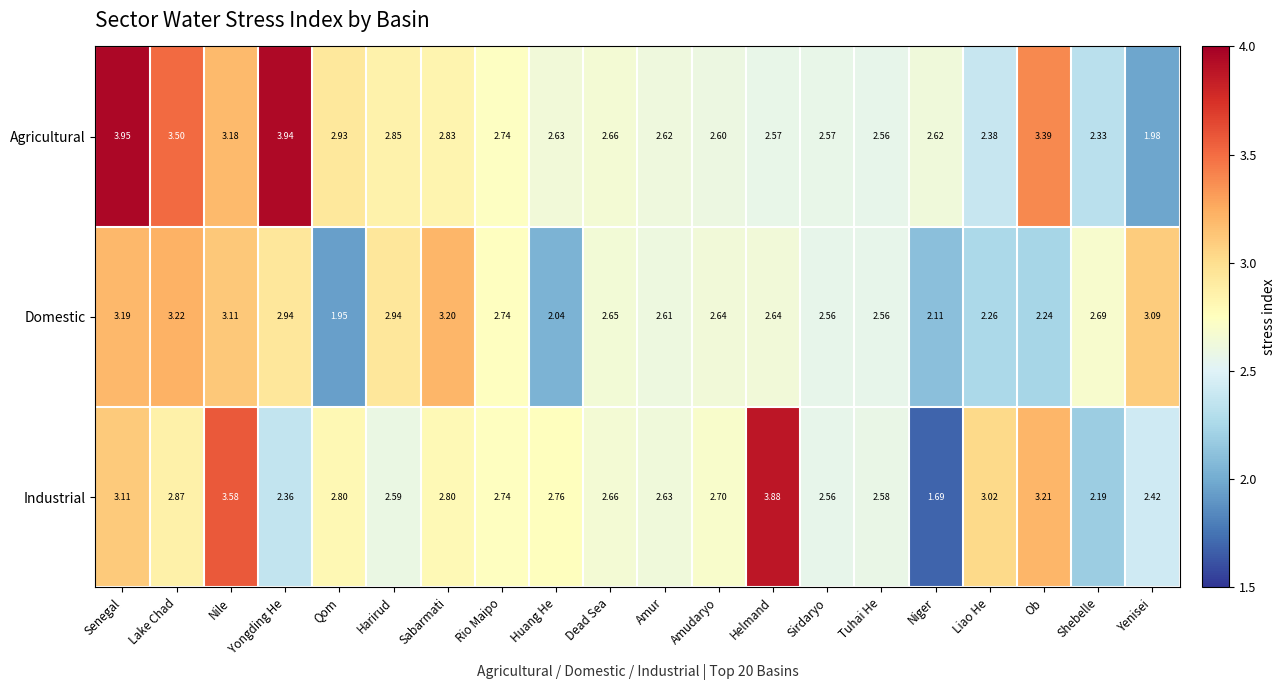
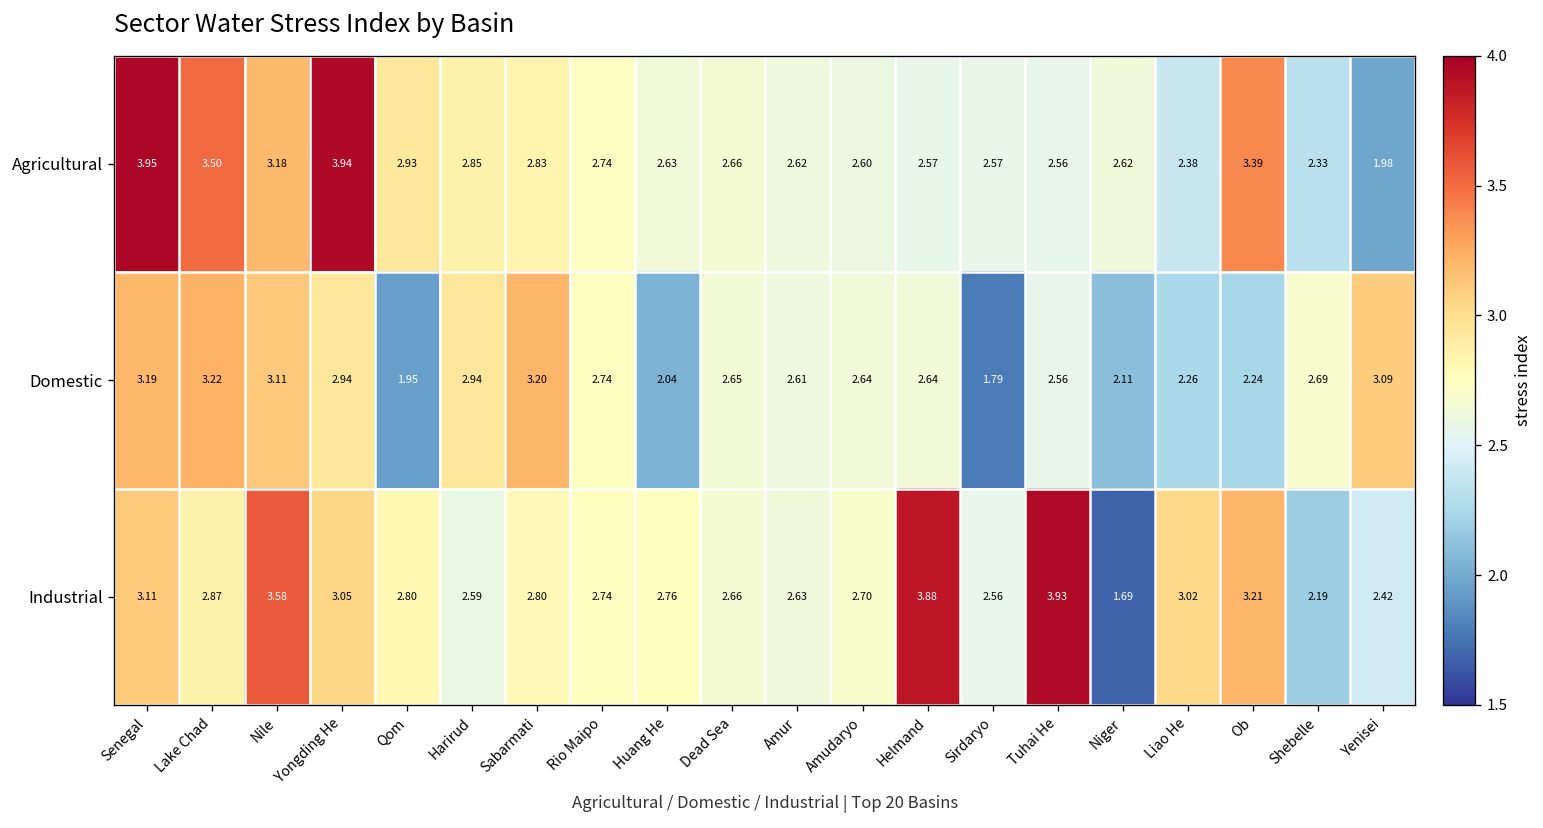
  {
    "Agricultural": {
      "Senegal": 3.95,
      "Lake Chad": 3.50,
      "Nile": 3.18,
      "Yongding He": 3.94,
      "Qom": 2.93,
      "Harirud": 2.85,
      "Sabarmati": 2.83,
      "Rio Maipo": 2.74,
      "Huang He": 2.63,
      "Dead Sea": 2.66,
      "Amur": 2.62,
      "Amudaryo": 2.60,
      "Helmand": 2.57,
      "Sirdaryo": 2.57,
      "Tuhai He": 2.56,
      "Niger": 2.62,
      "Liao He": 2.38,
      "Ob": 3.39,
      "Shebelle": 2.33,
      "Yenisei": 1.98
    },
    "Domestic": {
      "Senegal": 3.19,
      "Lake Chad": 3.22,
      "Nile": 3.11,
      "Yongding He": 2.94,
      "Qom": 1.95,
      "Harirud": 2.94,
      "Sabarmati": 3.20,
      "Rio Maipo": 2.74,
      "Huang He": 2.04,
      "Dead Sea": 2.65,
      "Amur": 2.61,
      "Amudaryo": 2.64,
      "Helmand": 2.64,
-     "Sirdaryo": 2.56,
+     "Sirdaryo": 1.79,
      "Tuhai He": 2.56,
      "Niger": 2.11,
      "Liao He": 2.26,
      "Ob": 2.24,
      "Shebelle": 2.69,
      "Yenisei": 3.09
    },
    "Industrial": {
      "Senegal": 3.11,
      "Lake Chad": 2.87,
      "Nile": 3.58,
-     "Yongding He": 2.36,
+     "Yongding He": 3.05,
      "Qom": 2.80,
      "Harirud": 2.59,
      "Sabarmati": 2.80,
      "Rio Maipo": 2.74,
      "Huang He": 2.76,
      "Dead Sea": 2.66,
      "Amur": 2.63,
      "Amudaryo": 2.70,
      "Helmand": 3.88,
      "Sirdaryo": 2.56,
-     "Tuhai He": 2.58,
+     "Tuhai He": 3.93,
      "Niger": 1.69,
      "Liao He": 3.02,
      "Ob": 3.21,
      "Shebelle": 2.19,
      "Yenisei": 2.42
    }
  }
